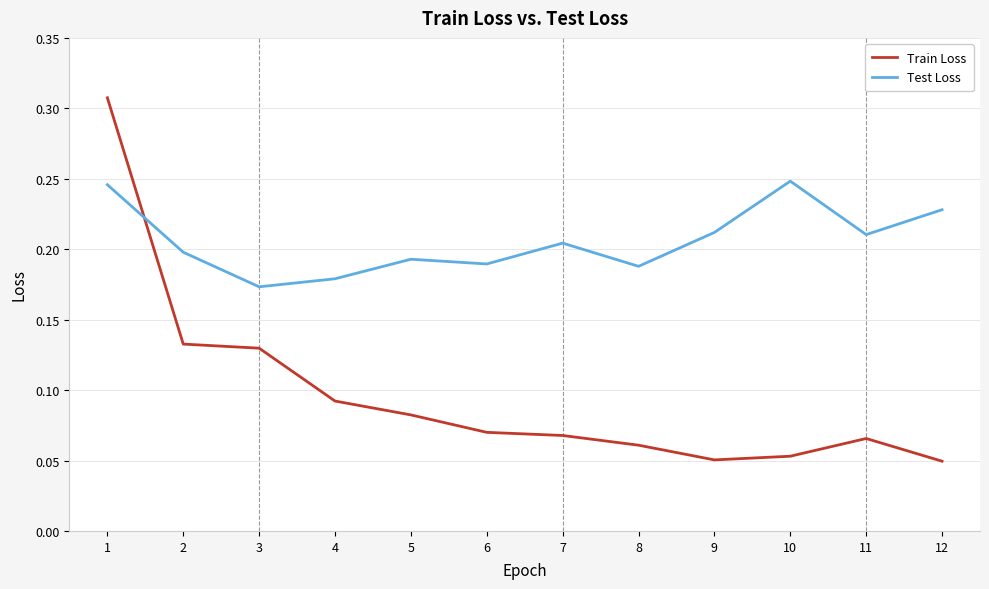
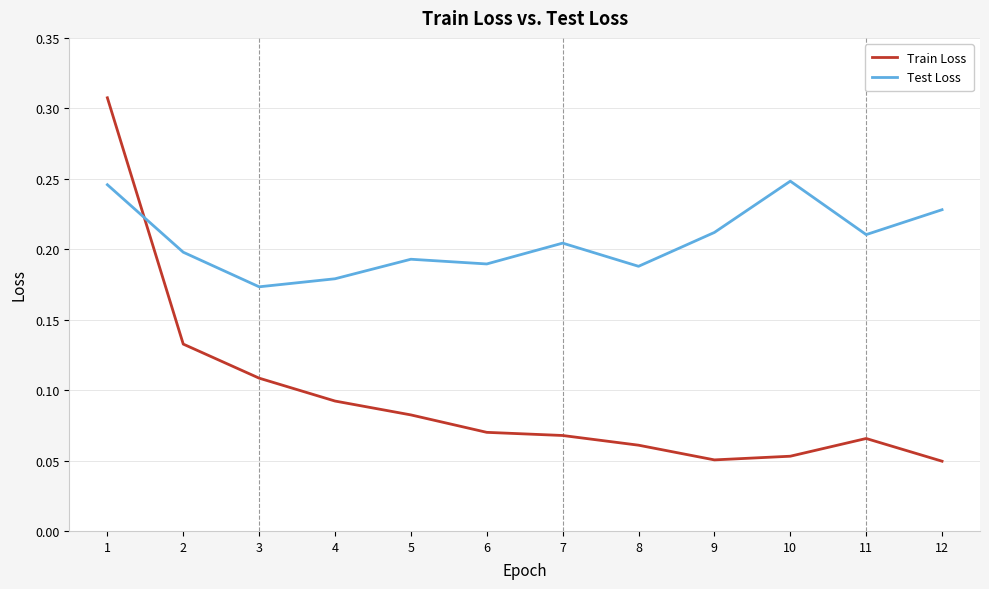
  {
    "Train Loss": {
      "1": 0.307,
      "2": 0.133,
-     "3": 0.130,
+     "3": 0.108,
      "4": 0.092,
      "5": 0.082,
      "6": 0.070,
      "7": 0.068,
      "8": 0.061,
      "9": 0.050,
      "10": 0.053,
      "11": 0.066,
      "12": 0.050
    },
    "Test Loss": {
      "1": 0.246,
      "2": 0.198,
      "3": 0.173,
      "4": 0.179,
      "5": 0.193,
      "6": 0.190,
      "7": 0.204,
      "8": 0.188,
      "9": 0.212,
      "10": 0.248,
      "11": 0.210,
      "12": 0.228
    }
  }
